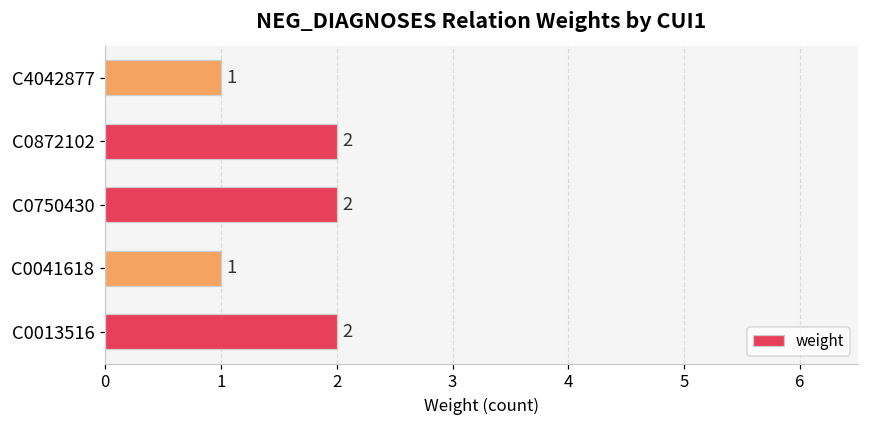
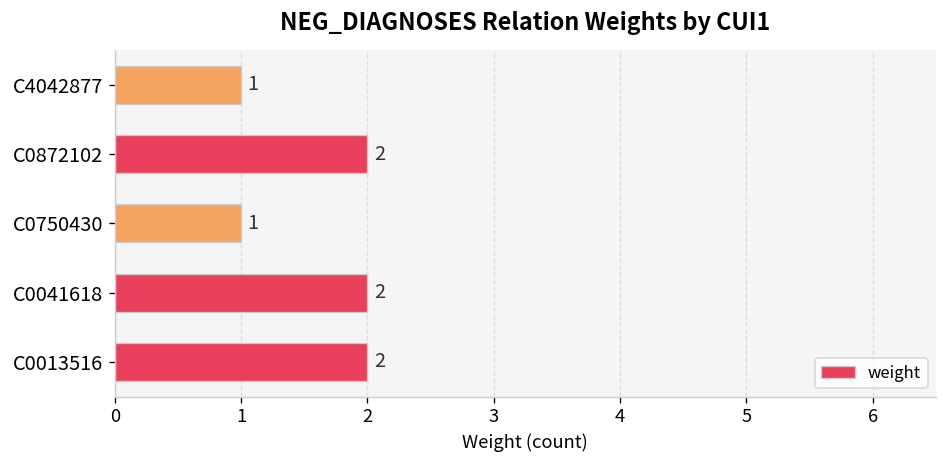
  {
    "C4042877": 1,
    "C0872102": 2,
-   "C0750430": 2,
-   "C0041618": 1,
+   "C0750430": 1,
+   "C0041618": 2,
    "C0013516": 2
  }
